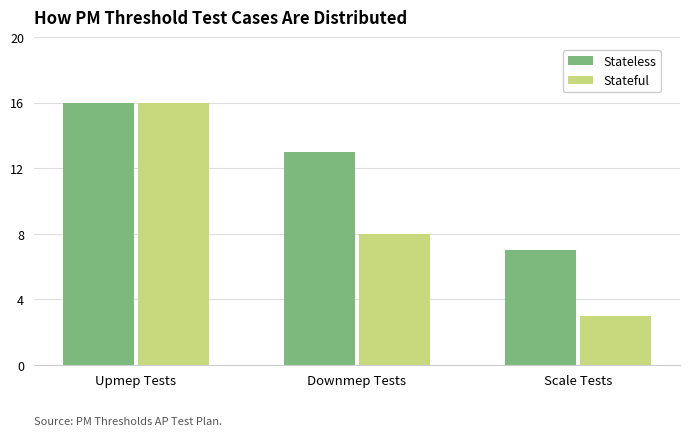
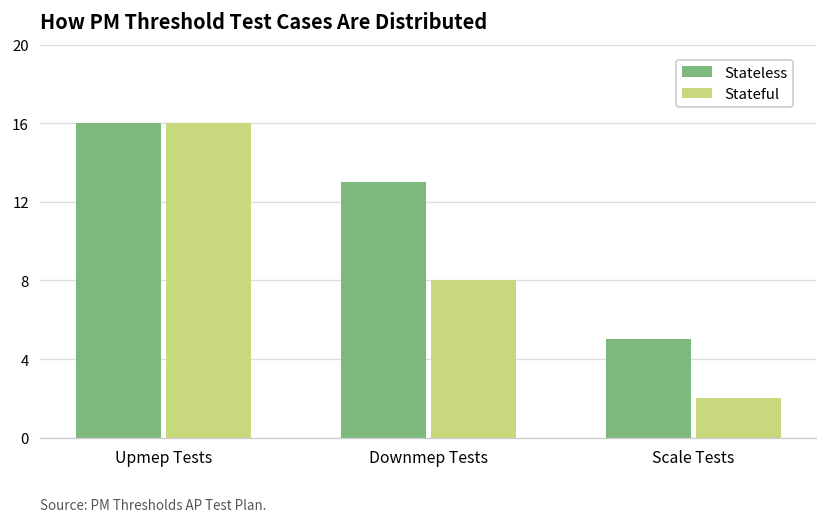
  {
    "Stateless": {
      "Upmep Tests": 16,
      "Downmep Tests": 13,
-     "Scale Tests": 7
+     "Scale Tests": 5
    },
    "Stateful": {
      "Upmep Tests": 16,
      "Downmep Tests": 8,
-     "Scale Tests": 3
+     "Scale Tests": 2
    }
  }
